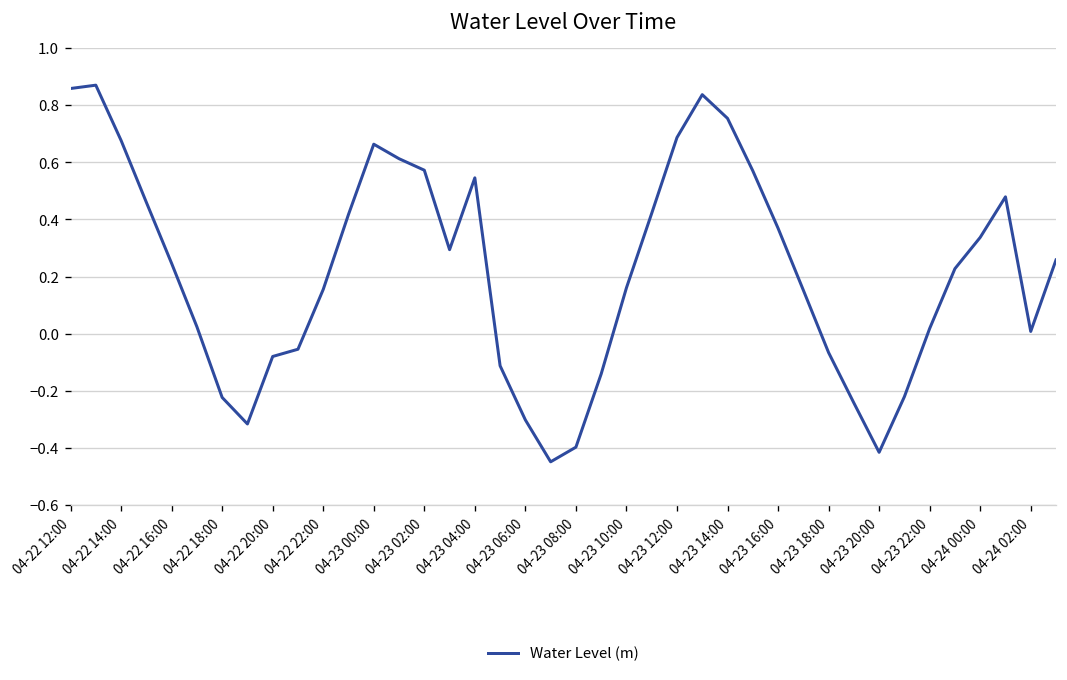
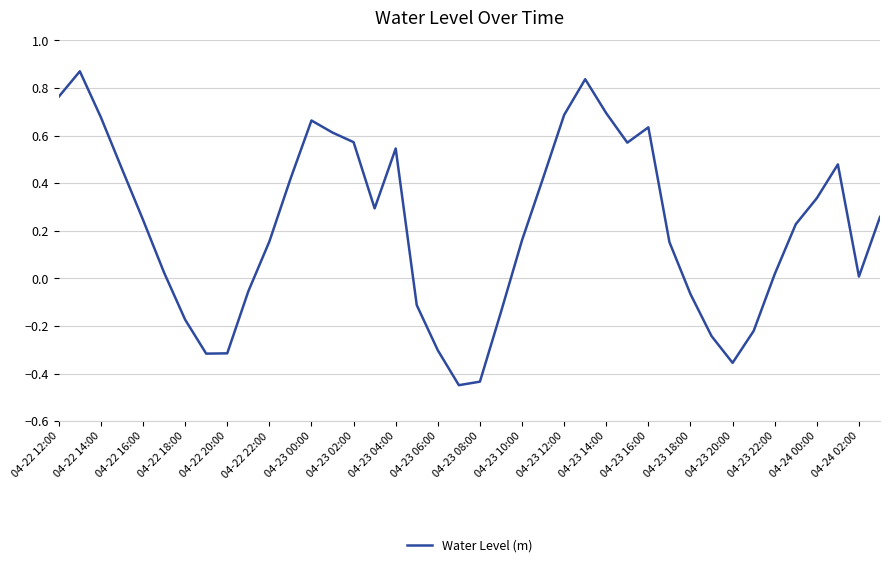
  {
-   "04-22 12:00": 0.86,
+   "04-22 12:00": 0.76,
    "04-22 14:00": 0.68,
    "04-22 16:00": 0.25,
-   "04-22 18:00": -0.22,
-   "04-22 20:00": -0.08,
+   "04-22 18:00": -0.17,
+   "04-22 20:00": -0.32,
    "04-22 22:00": 0.15,
    "04-23 00:00": 0.66,
    "04-23 02:00": 0.57,
    "04-23 04:00": 0.55,
    "04-23 06:00": -0.30,
-   "04-23 08:00": -0.40,
+   "04-23 08:00": -0.43,
    "04-23 10:00": 0.16,
    "04-23 12:00": 0.69,
-   "04-23 14:00": 0.75,
-   "04-23 16:00": 0.37,
+   "04-23 14:00": 0.69,
+   "04-23 16:00": 0.63,
    "04-23 18:00": -0.07,
-   "04-23 20:00": -0.42,
+   "04-23 20:00": -0.35,
    "04-23 22:00": 0.02,
    "04-24 00:00": 0.34,
    "04-24 02:00": 0.01
  }
